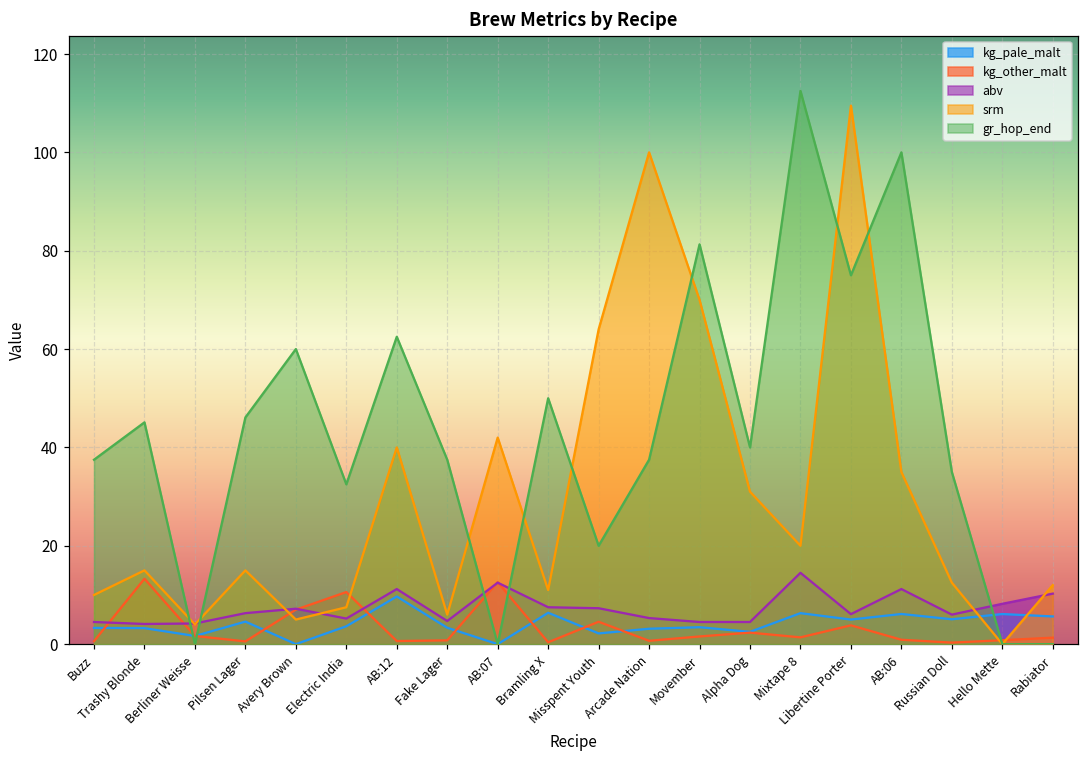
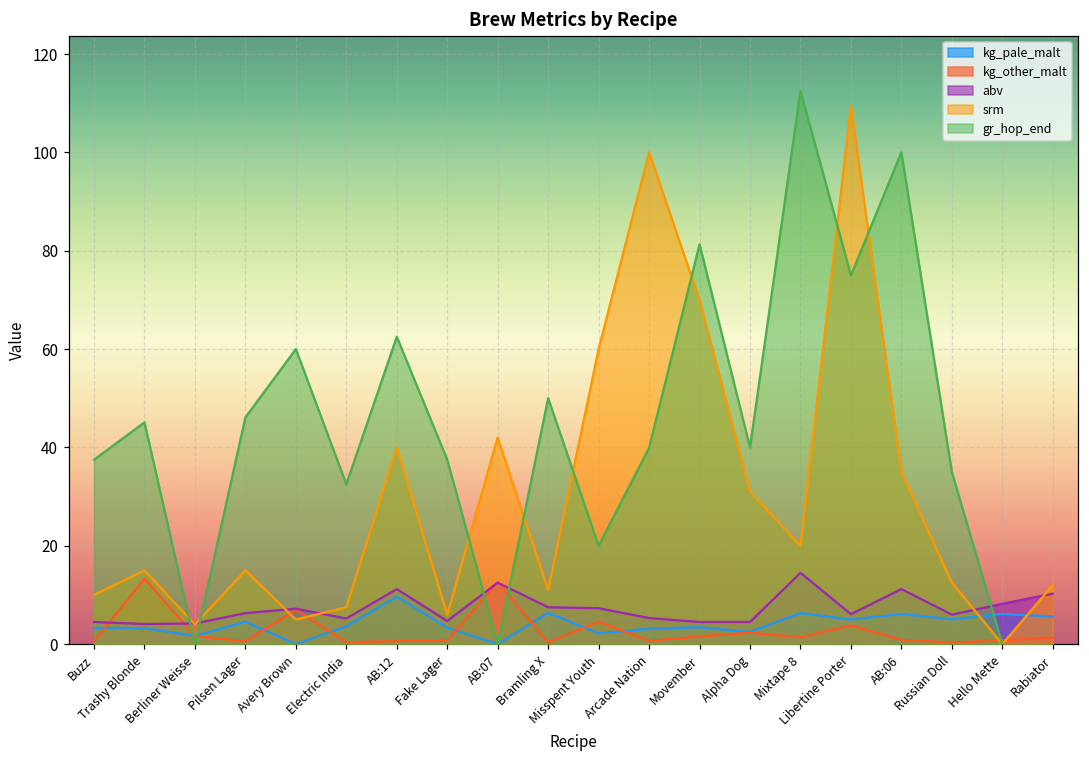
  {
    "kg_pale_malt": {
      "Buzz": 3,
      "Trashy Blonde": 3,
      "Pilsen Lager": 5,
      "Avery Brown": 0,
      "Electric India": 4,
      "AB:12": 10,
      "Fake Lager": 3,
      "Bramling X": 6,
      "Misspent Youth": 2,
      "Arcade Nation": 3,
      "Movember": 3,
      "Mixtape 8": 6,
      "Libertine Porter": 5,
      "AB:06": 6,
      "Russian Doll": 5,
      "Hello Mette": 6,
      "Rabiator": 6
    },
    "kg_other_malt": {
      "Buzz": 1,
      "Trashy Blonde": 13,
      "Pilsen Lager": 1,
-     "Electric India": 11,
+     "Electric India": 0,
      "AB:12": 1,
      "Fake Lager": 1,
      "Bramling X": 0,
      "Misspent Youth": 5,
      "Arcade Nation": 1,
      "Movember": 2,
      "Mixtape 8": 1,
      "Libertine Porter": 4,
      "AB:06": 1,
      "Russian Doll": 0,
      "Hello Mette": 1,
      "Rabiator": 1
    },
    "abv": {
      "Buzz": 5,
      "Trashy Blonde": 4,
      "Pilsen Lager": 6,
      "Electric India": 5,
      "AB:12": 11,
      "Fake Lager": 5,
      "Bramling X": 8,
      "Misspent Youth": 7,
      "Arcade Nation": 5,
      "Movember": 5,
      "Alpha Dog": 5,
      "Mixtape 8": 15,
      "Libertine Porter": 6,
      "AB:06": 11,
      "Russian Doll": 6,
      "Hello Mette": 8,
      "Rabiator": 10
    },
    "srm": {
      "Buzz": 10,
      "Trashy Blonde": 15,
      "Pilsen Lager": 15,
      "Avery Brown": 5,
      "Electric India": 8,
      "AB:12": 40,
      "Fake Lager": 6,
      "AB:07": 42,
      "Bramling X": 11,
-     "Misspent Youth": 64,
+     "Misspent Youth": 60,
      "Arcade Nation": 100,
      "Movember": 70,
      "Alpha Dog": 31,
      "Mixtape 8": 20,
      "Libertine Porter": 110,
      "AB:06": 35,
      "Russian Doll": 13,
      "Rabiator": 12
    },
    "gr_hop_end": {
      "Buzz": 38,
      "Trashy Blonde": 45,
      "Berliner Weisse": 0,
      "Pilsen Lager": 46,
      "Avery Brown": 60,
      "Electric India": 33,
      "AB:12": 63,
      "Fake Lager": 38,
      "Bramling X": 50,
      "Misspent Youth": 20,
-     "Arcade Nation": 38,
+     "Arcade Nation": 40,
      "Movember": 81,
      "Alpha Dog": 40,
      "Mixtape 8": 113,
      "Libertine Porter": 75,
      "AB:06": 100,
      "Russian Doll": 35,
      "Rabiator": 0
    }
  }
